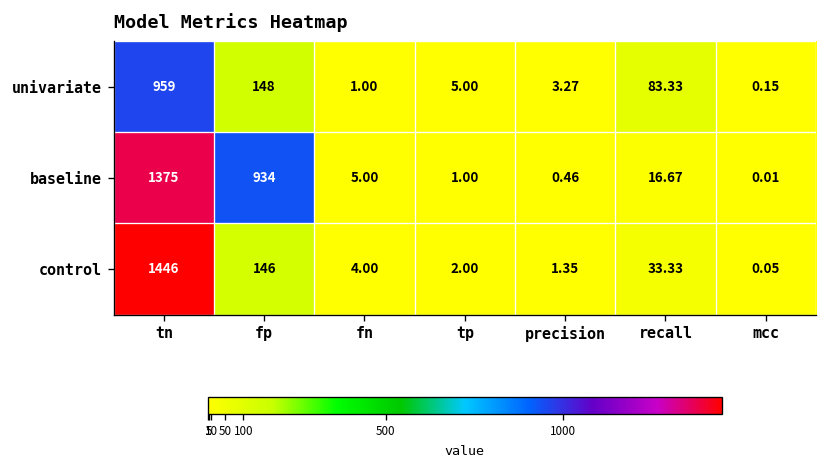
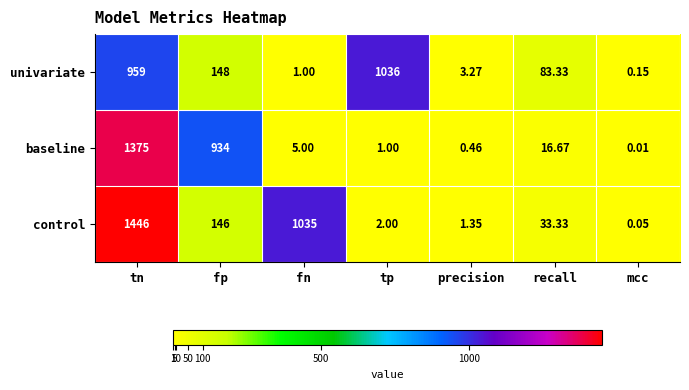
  {
    "univariate": {
      "tn": 959,
      "fp": 148,
      "fn": 1.00,
-     "tp": 5.00,
+     "tp": 1036,
      "precision": 3.27,
      "recall": 83.33,
      "mcc": 0.15
    },
    "baseline": {
      "tn": 1375,
      "fp": 934,
      "fn": 5.00,
      "tp": 1.00,
      "precision": 0.46,
      "recall": 16.67,
      "mcc": 0.01
    },
    "control": {
      "tn": 1446,
      "fp": 146,
-     "fn": 4.00,
+     "fn": 1035,
      "tp": 2.00,
      "precision": 1.35,
      "recall": 33.33,
      "mcc": 0.05
    }
  }
